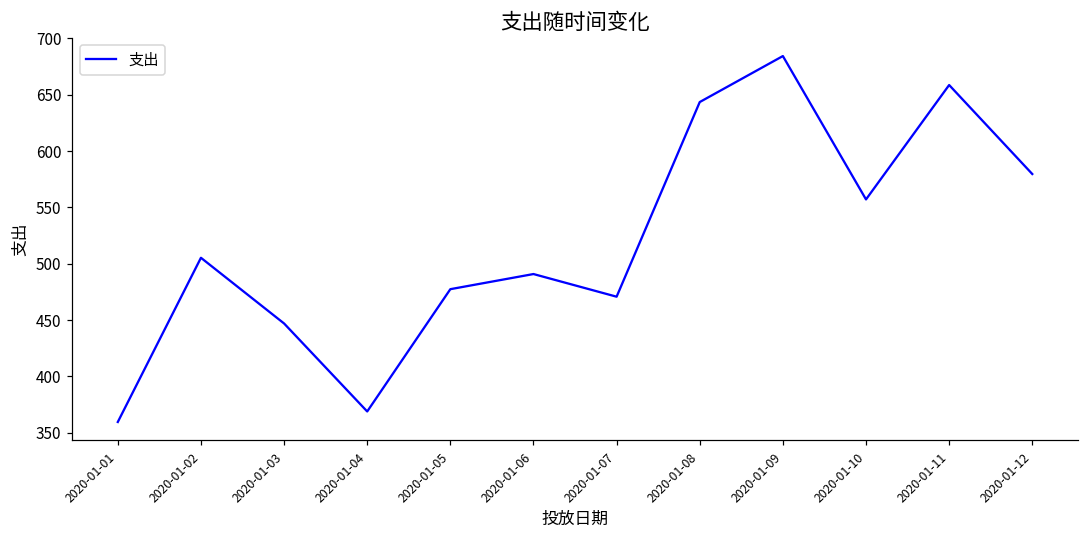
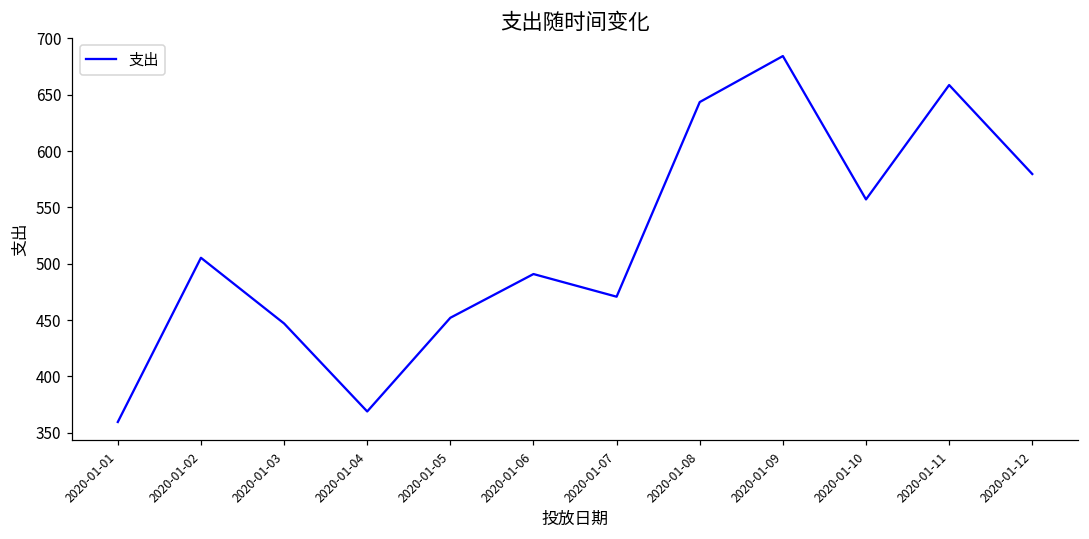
  {
    "2020-01-01": 359,
    "2020-01-02": 505,
    "2020-01-03": 447,
    "2020-01-04": 369,
-   "2020-01-05": 477,
+   "2020-01-05": 452,
    "2020-01-06": 491,
    "2020-01-07": 471,
    "2020-01-08": 644,
    "2020-01-09": 684,
    "2020-01-10": 557,
    "2020-01-11": 659,
    "2020-01-12": 580
  }
